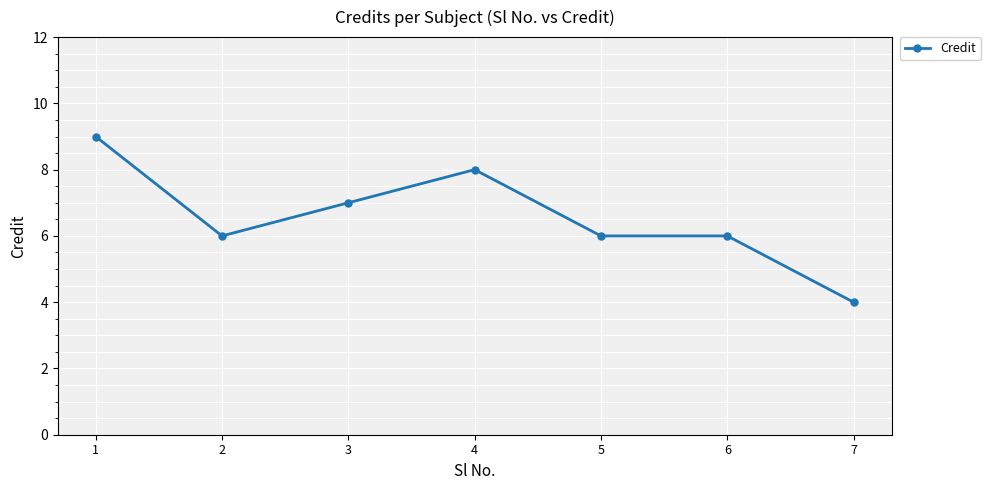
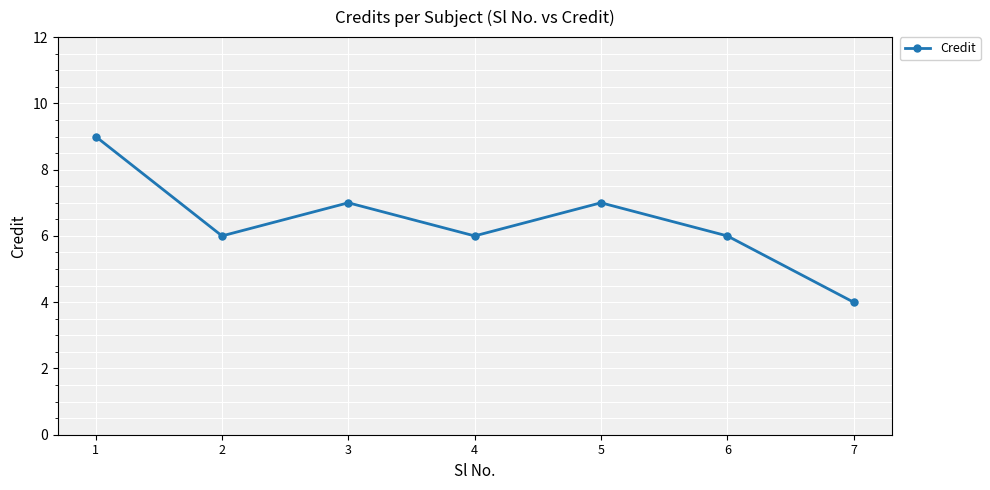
  {
    "1": 9,
    "2": 6,
    "3": 7,
-   "4": 8,
-   "5": 6,
+   "4": 6,
+   "5": 7,
    "6": 6,
    "7": 4
  }
